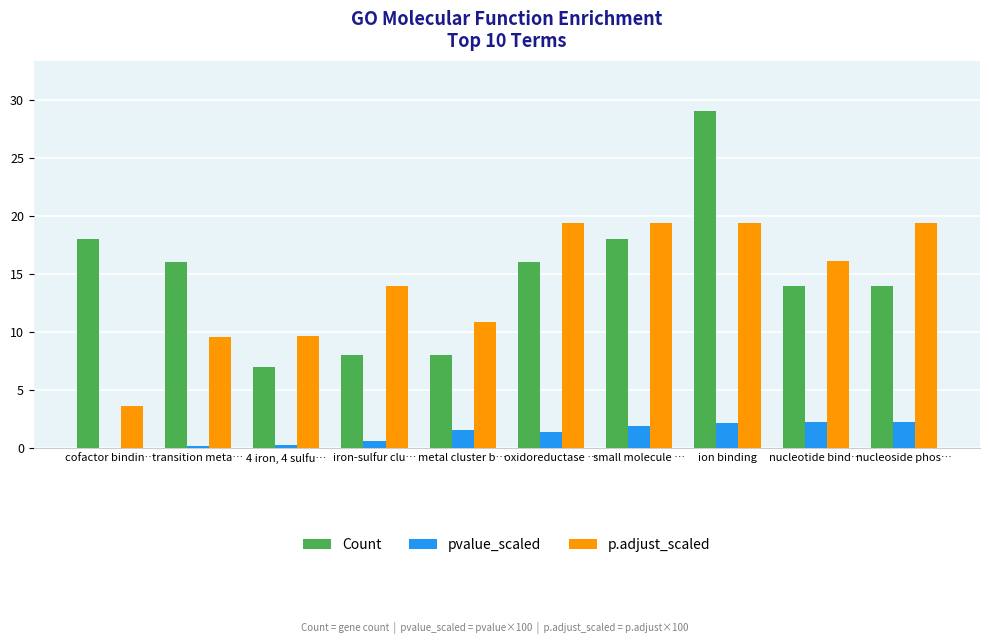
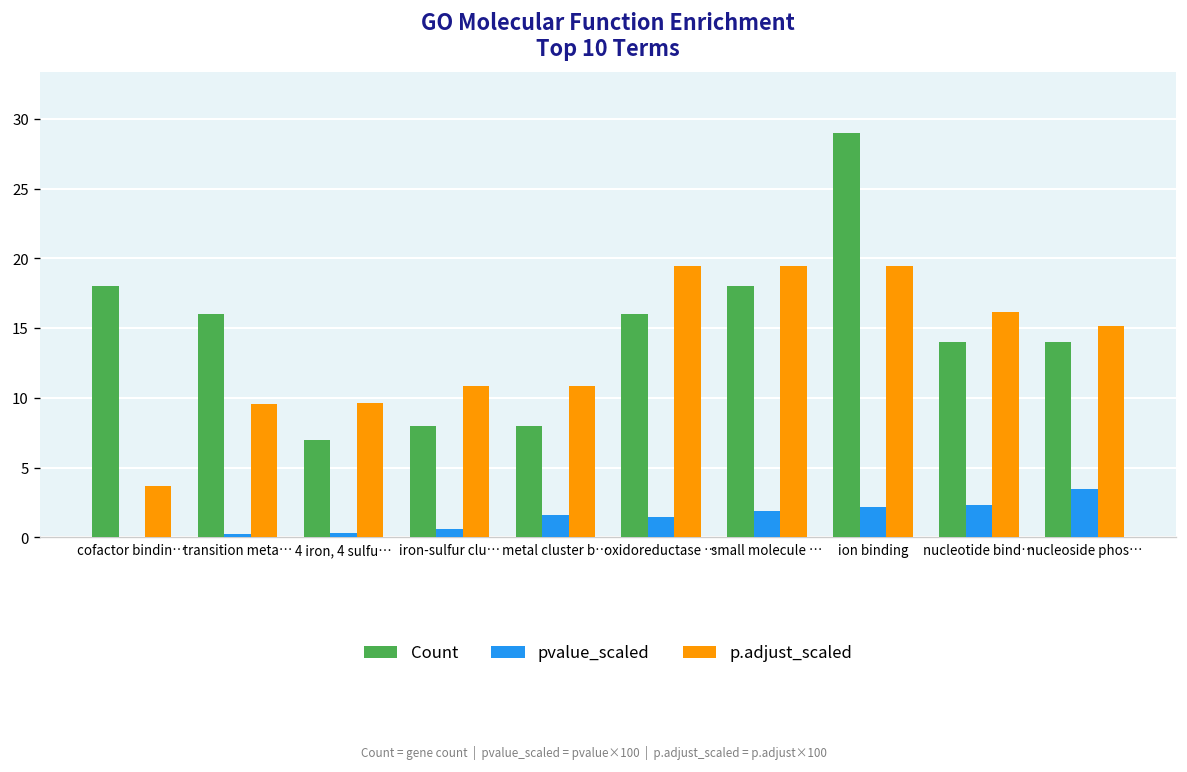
  {
    "Count": {
      "cofactor bindin…": 18.0,
      "transition meta…": 16.0,
      "4 iron, 4 sulfu…": 7.0,
      "iron-sulfur clu…": 8.0,
      "metal cluster b…": 8.0,
      "oxidoreductase …": 16.0,
      "small molecule …": 18.0,
      "ion binding": 29.0,
      "nucleotide bind…": 14.0,
      "nucleoside phos…": 14.0
    },
    "pvalue_scaled": {
      "4 iron, 4 sulfu…": 0.3,
      "iron-sulfur clu…": 0.6,
      "metal cluster b…": 1.6,
      "oxidoreductase …": 1.4,
      "small molecule …": 1.9,
      "ion binding": 2.2,
      "nucleotide bind…": 2.3,
-     "nucleoside phos…": 2.3
+     "nucleoside phos…": 3.5
    },
    "p.adjust_scaled": {
      "cofactor bindin…": 3.7,
      "transition meta…": 9.6,
      "4 iron, 4 sulfu…": 9.7,
-     "iron-sulfur clu…": 14.0,
+     "iron-sulfur clu…": 10.9,
      "metal cluster b…": 10.9,
      "oxidoreductase …": 19.4,
      "small molecule …": 19.4,
      "ion binding": 19.4,
      "nucleotide bind…": 16.1,
-     "nucleoside phos…": 19.4
+     "nucleoside phos…": 15.1
    }
  }
